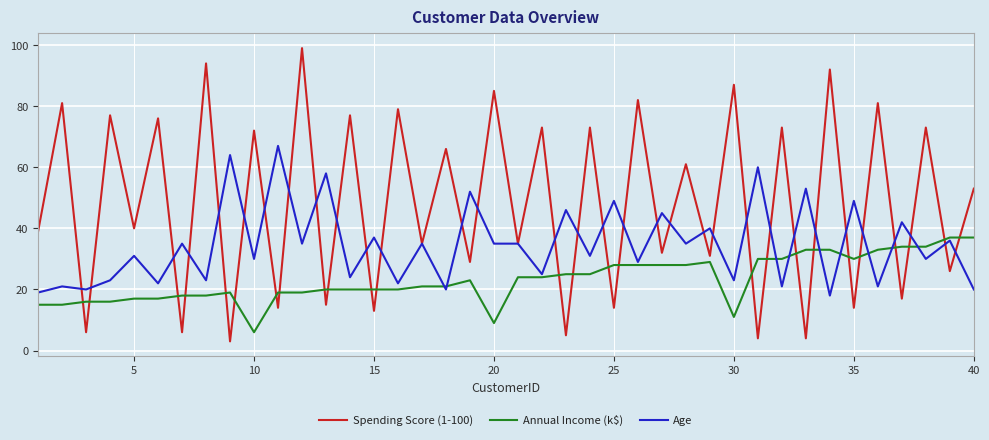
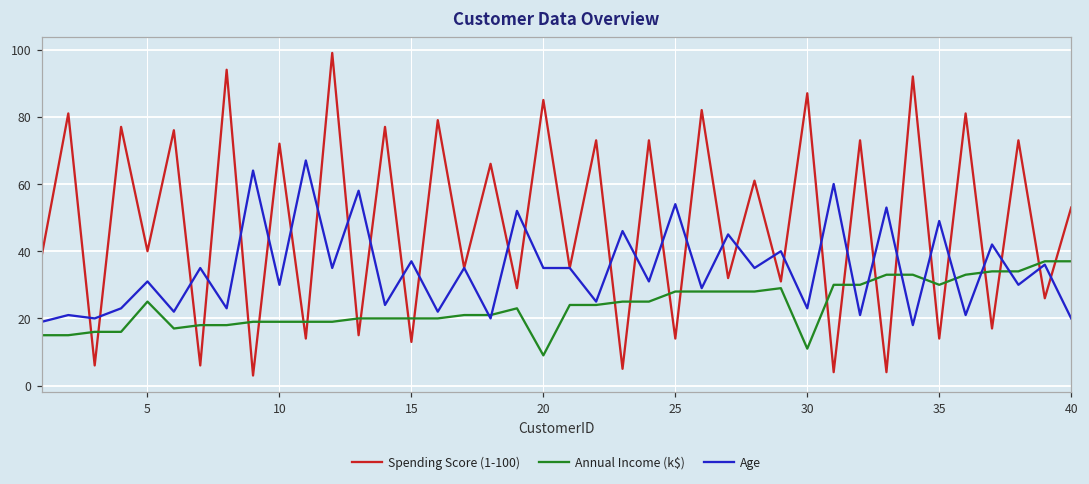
  {
    "Spending Score (1-100)": {
      "5": 40,
      "10": 72,
      "15": 13,
      "20": 85,
      "25": 14,
      "30": 87,
      "35": 14,
      "40": 53
    },
    "Annual Income (k$)": {
-     "5": 17,
-     "10": 6,
+     "5": 25,
+     "10": 19,
      "15": 20,
      "20": 9,
      "25": 28,
      "30": 11,
      "35": 30,
      "40": 37
    },
    "Age": {
      "5": 31,
      "10": 30,
      "15": 37,
      "20": 35,
-     "25": 49,
+     "25": 54,
      "30": 23,
      "35": 49,
      "40": 20
    }
  }
